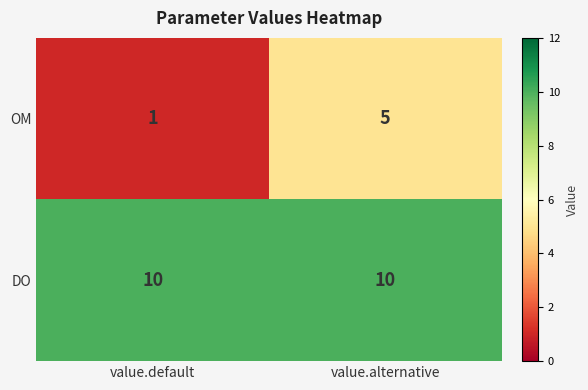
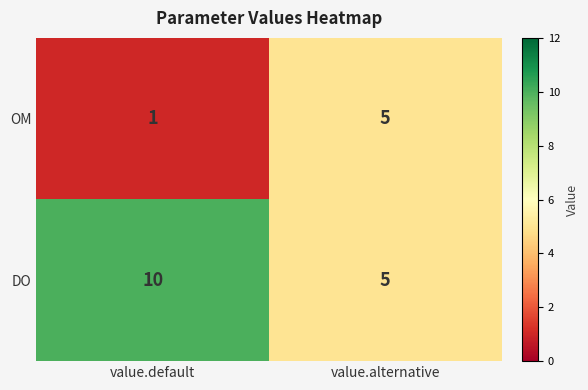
  {
    "OM": {
      "value.default": 1,
      "value.alternative": 5
    },
    "DO": {
      "value.default": 10,
-     "value.alternative": 10
+     "value.alternative": 5
    }
  }
